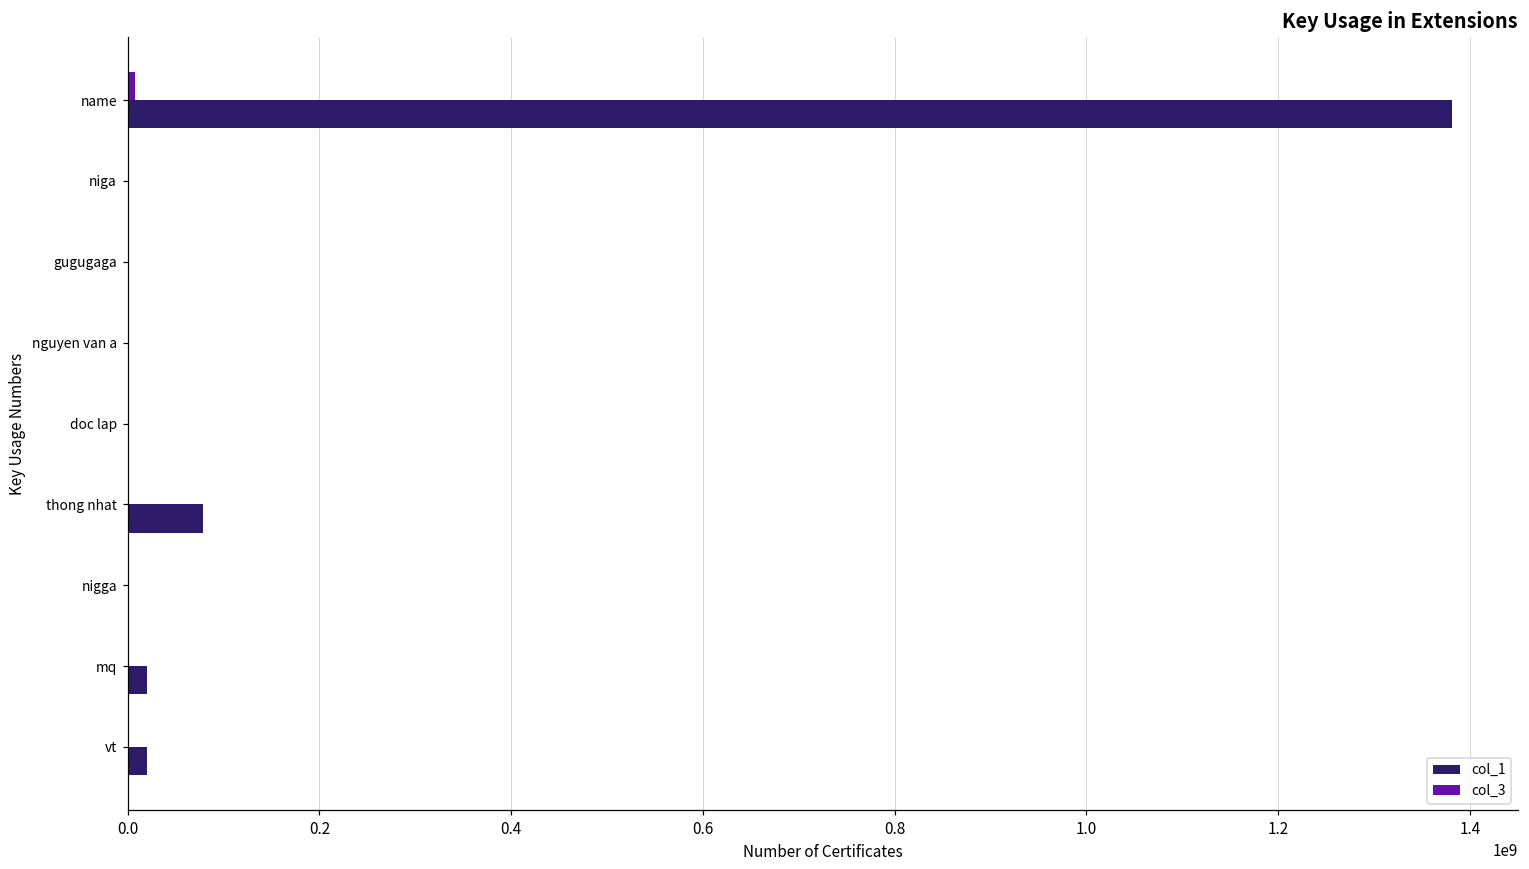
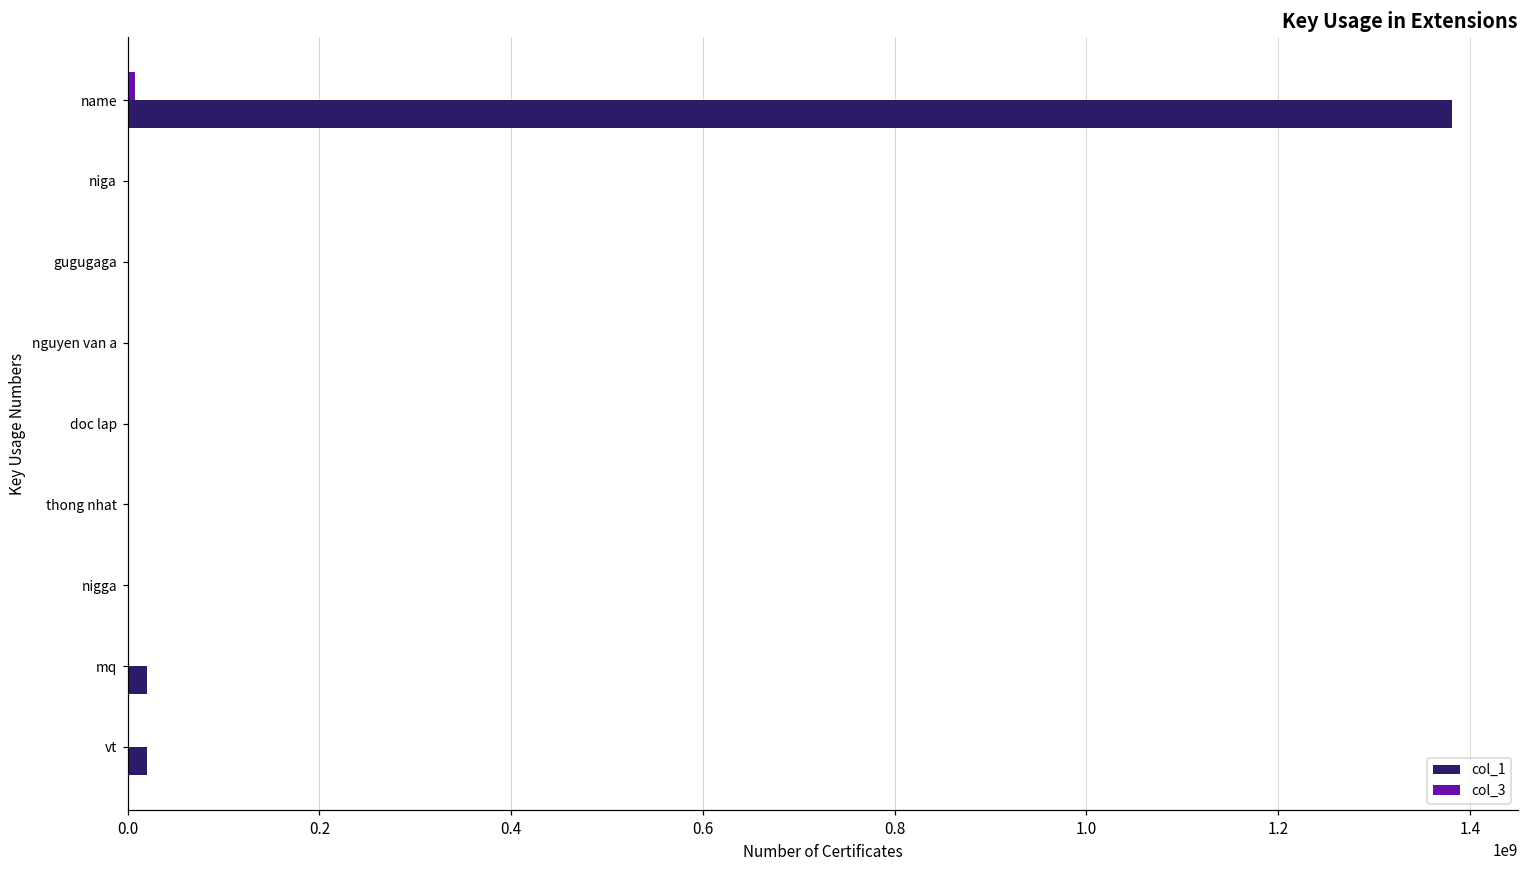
  {
    "col_1": {
      "name": 1380000000,
-     "thong nhat": 80000000,
+     "thong nhat": 0,
      "mq": 20000000,
      "vt": 20000000
    },
    "col_3": {
      "name": 10000000,
      "niga": 0,
      "gugugaga": 0,
      "nguyen van a": 0,
      "doc lap": 0,
      "thong nhat": 0,
      "nigga": 0,
      "mq": 0,
      "vt": 0
    }
  }
